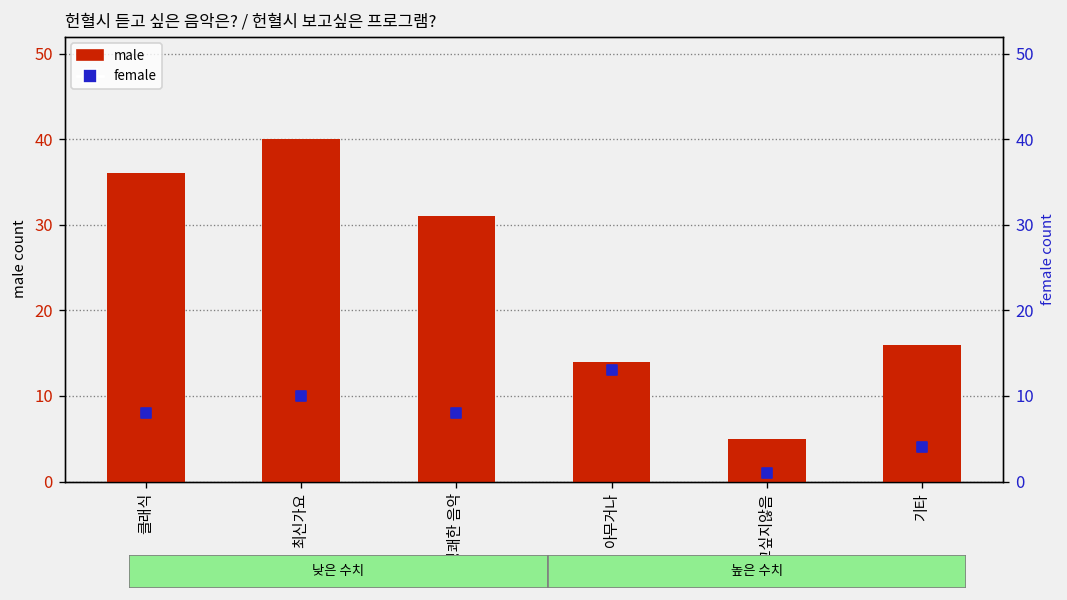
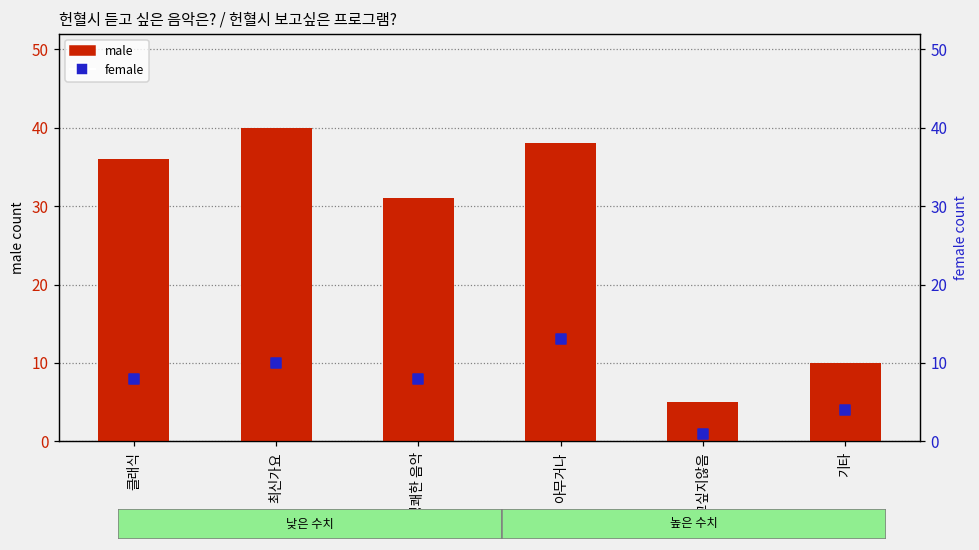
  {
    "male": {
      "클래식": 36,
      "최신가요": 40,
      "경쾌한 음악": 31,
-     "아무거나": 14,
-     "기타": 16
+     "아무거나": 38,
+     "기타": 10
    }
  }
